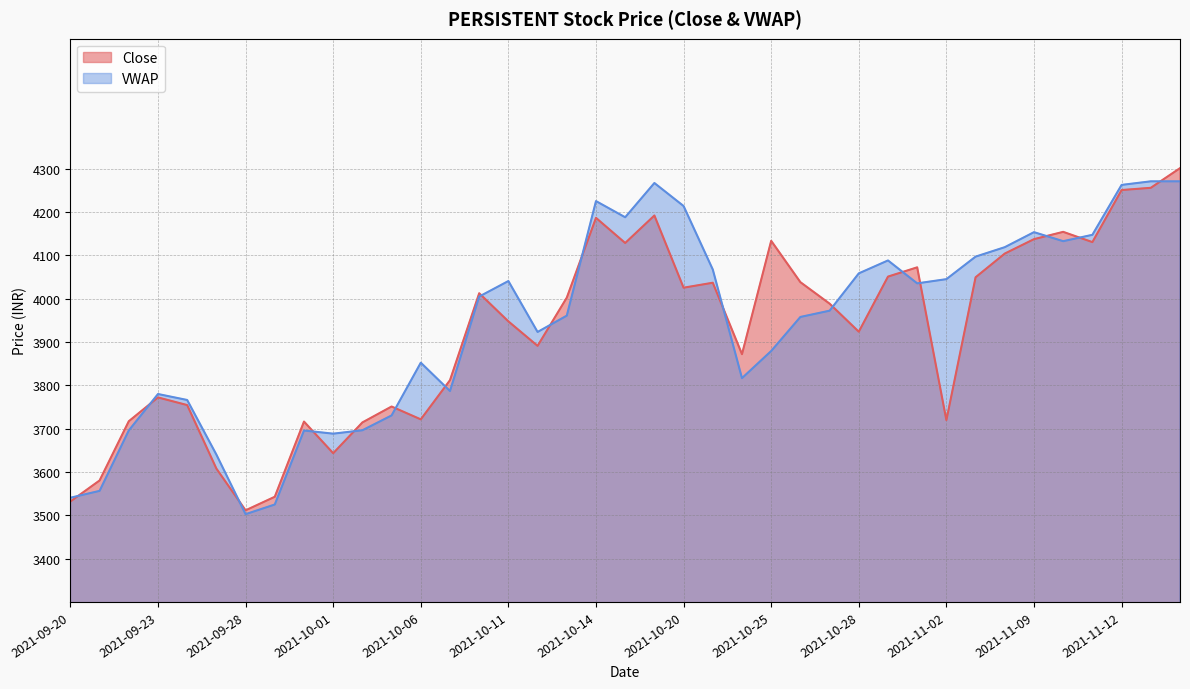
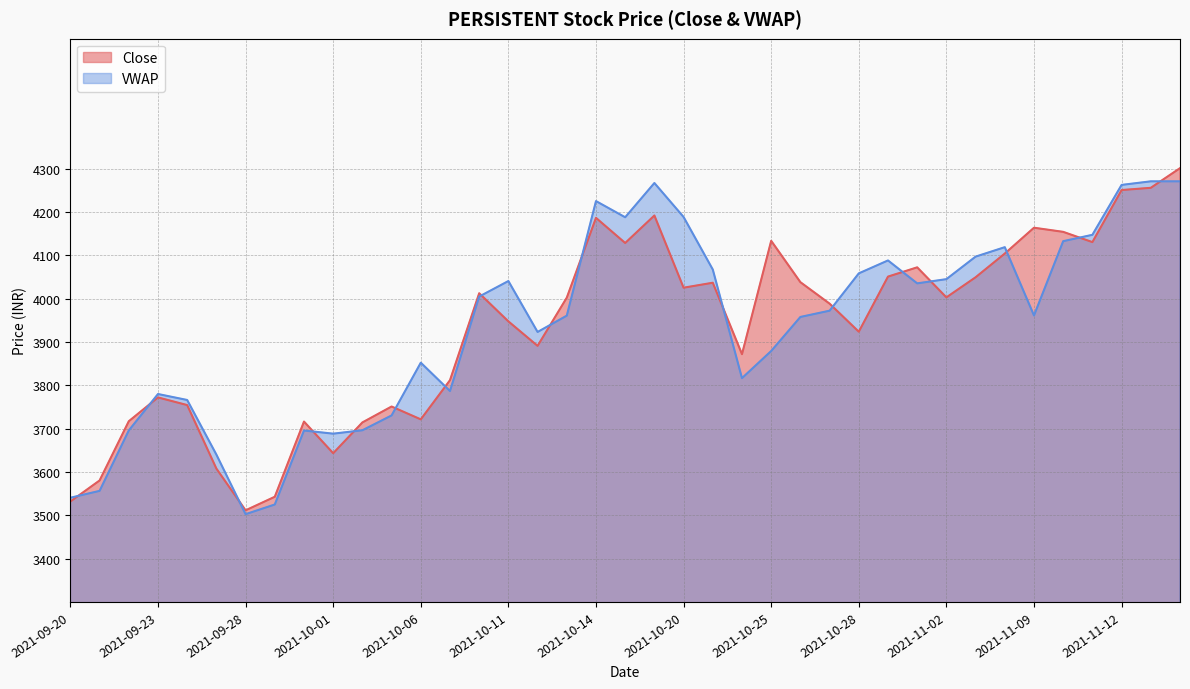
  {
    "Close": {
      "2021-09-20": 3530,
      "2021-09-23": 3770,
      "2021-09-28": 3510,
      "2021-10-01": 3640,
      "2021-10-06": 3720,
      "2021-10-11": 3950,
      "2021-10-14": 4190,
      "2021-10-20": 4030,
      "2021-10-25": 4130,
      "2021-10-28": 3920,
-     "2021-11-02": 3720,
-     "2021-11-09": 4140,
+     "2021-11-02": 4000,
+     "2021-11-09": 4160,
      "2021-11-12": 4250
    },
    "VWAP": {
      "2021-09-20": 3540,
      "2021-09-23": 3780,
      "2021-09-28": 3500,
      "2021-10-01": 3690,
      "2021-10-06": 3850,
      "2021-10-11": 4040,
      "2021-10-14": 4230,
-     "2021-10-20": 4210,
+     "2021-10-20": 4190,
      "2021-10-25": 3880,
      "2021-10-28": 4060,
      "2021-11-02": 4050,
-     "2021-11-09": 4150,
+     "2021-11-09": 3960,
      "2021-11-12": 4260
    }
  }
